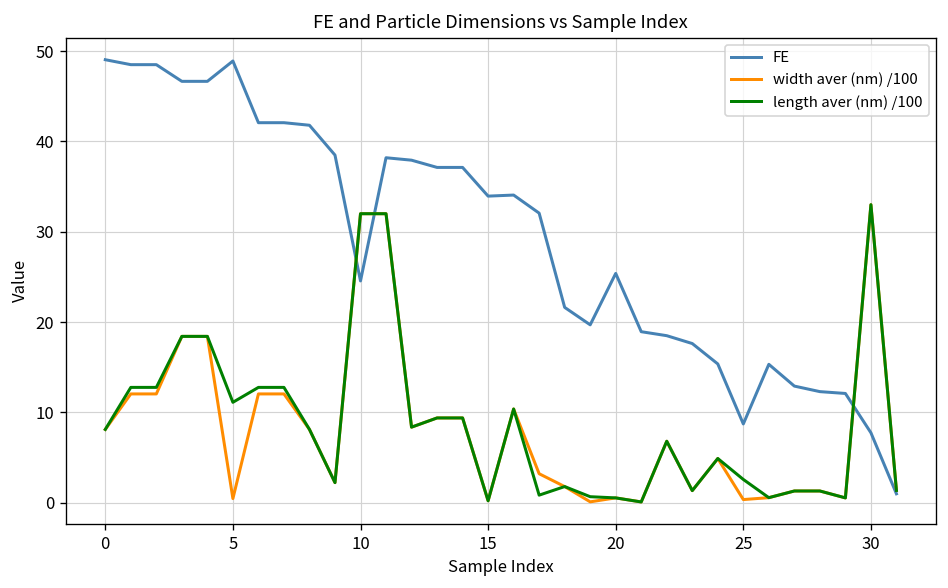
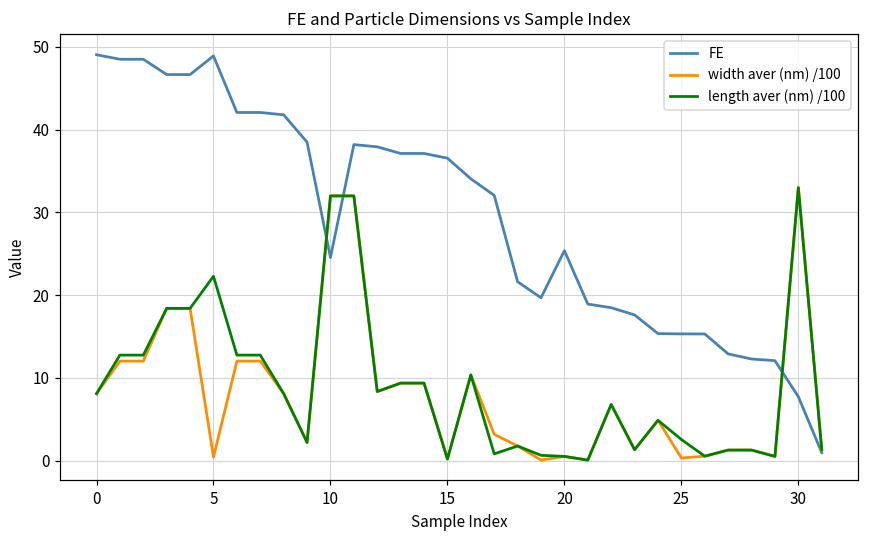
  {
    "FE": {
      "0": 49,
      "5": 49,
      "10": 25,
-     "15": 34,
+     "15": 37,
      "20": 25,
-     "25": 9,
+     "25": 15,
      "30": 8
    },
    "width aver (nm) /100": {
      "5": 0,
      "25": 0
    },
    "length aver (nm) /100": {
-     "5": 11,
+     "5": 22,
      "25": 3
    }
  }
